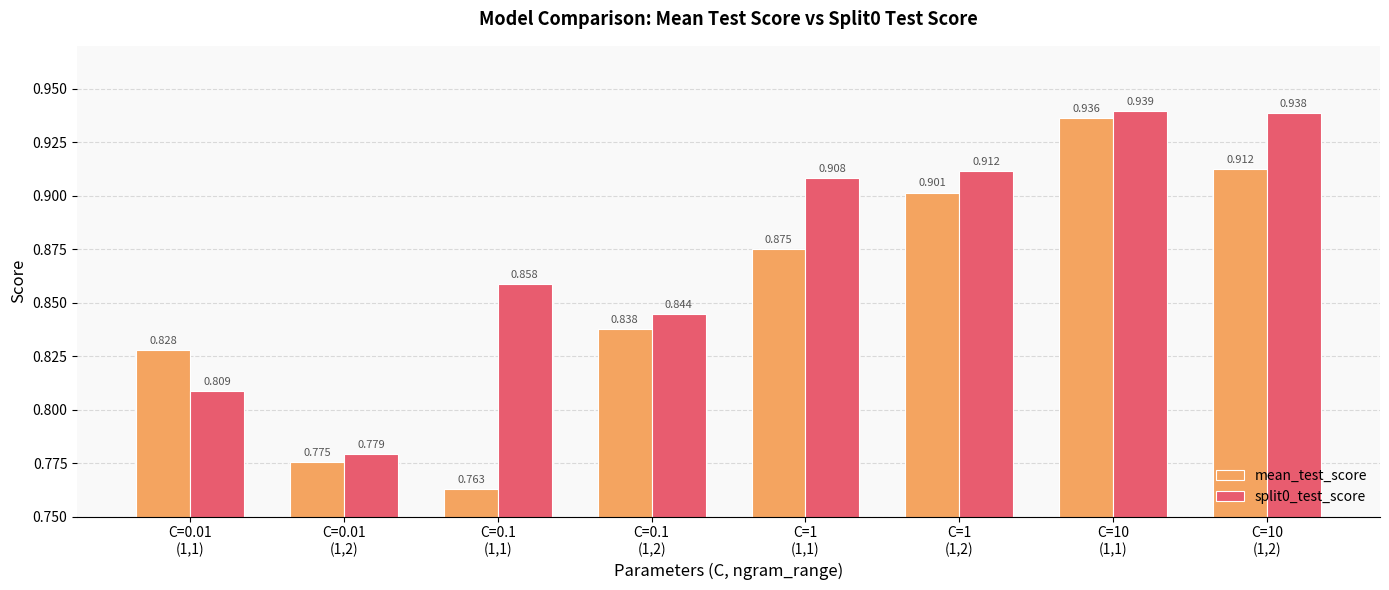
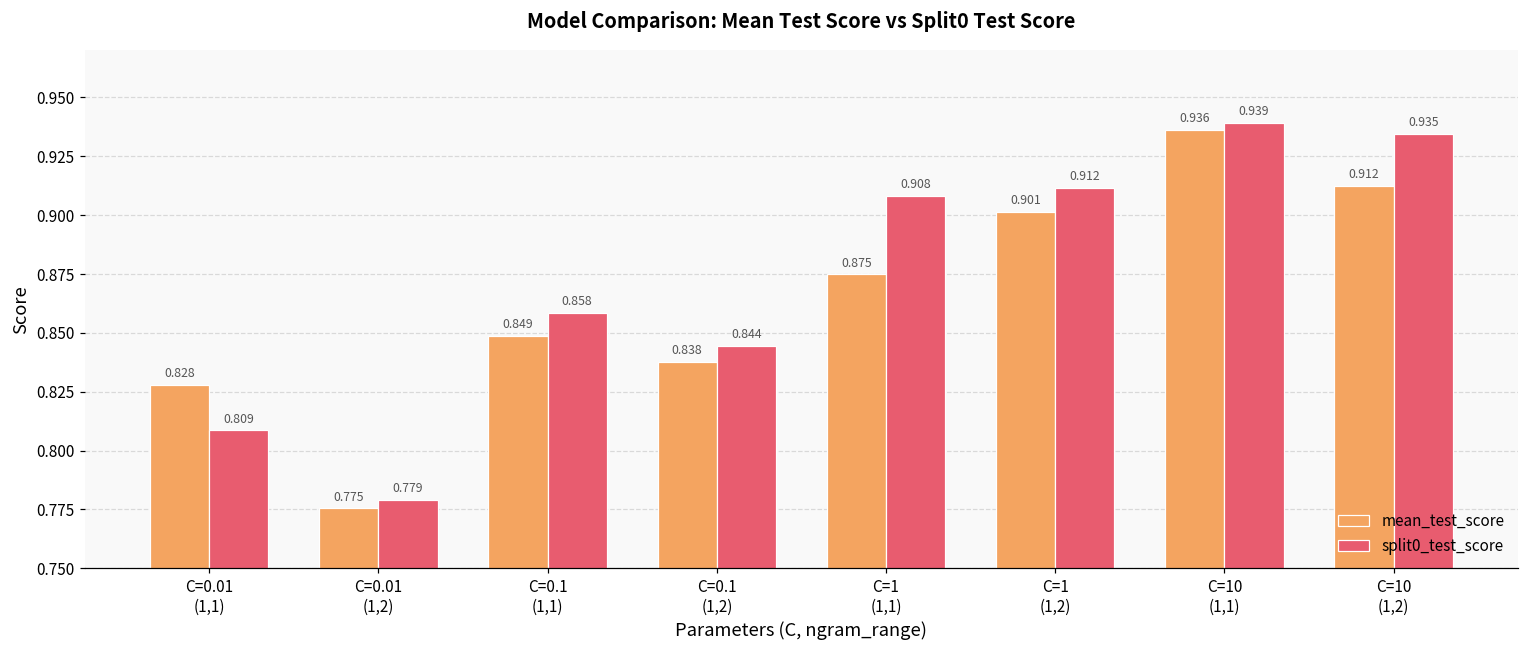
  {
    "mean_test_score": {
      "C=0.01 (1,1)": 0.828,
      "C=0.01 (1,2)": 0.775,
-     "C=0.1 (1,1)": 0.763,
+     "C=0.1 (1,1)": 0.849,
      "C=0.1 (1,2)": 0.838,
      "C=1 (1,1)": 0.875,
      "C=1 (1,2)": 0.901,
      "C=10 (1,1)": 0.936,
      "C=10 (1,2)": 0.912
    },
    "split0_test_score": {
      "C=0.01 (1,1)": 0.809,
      "C=0.01 (1,2)": 0.779,
      "C=0.1 (1,1)": 0.858,
      "C=0.1 (1,2)": 0.844,
      "C=1 (1,1)": 0.908,
      "C=1 (1,2)": 0.912,
      "C=10 (1,1)": 0.939,
-     "C=10 (1,2)": 0.938
+     "C=10 (1,2)": 0.935
    }
  }
